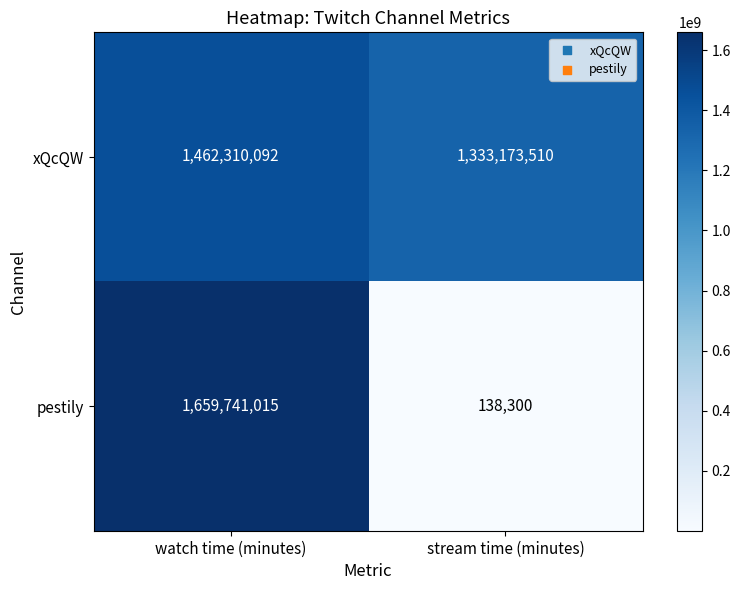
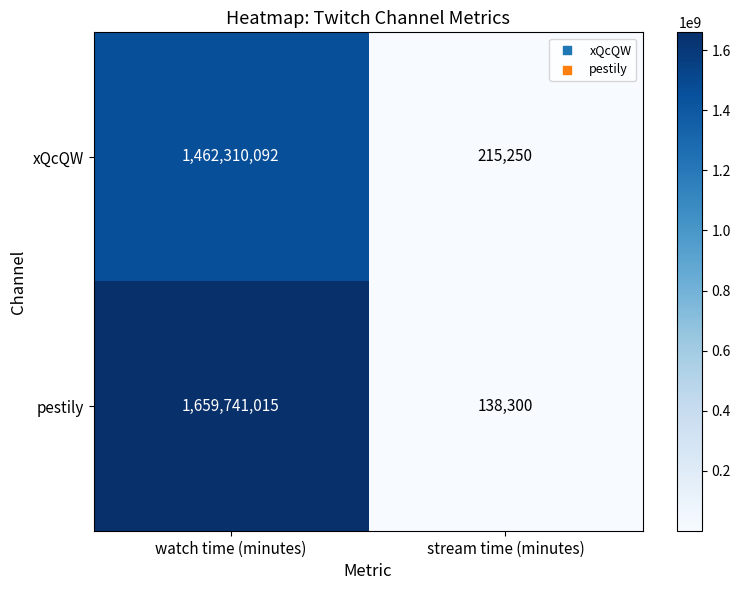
  {
    "xQcQW": {
      "watch time (minutes)": "1,462,310,092",
-     "stream time (minutes)": "1,333,173,510"
+     "stream time (minutes)": "215,250"
    },
    "pestily": {
      "watch time (minutes)": "1,659,741,015",
      "stream time (minutes)": "138,300"
    }
  }
